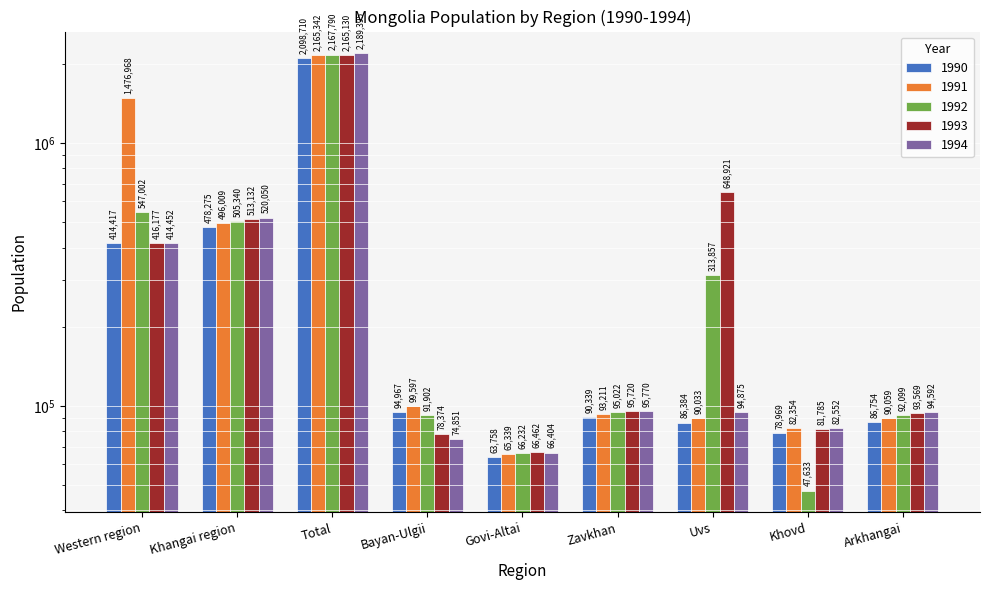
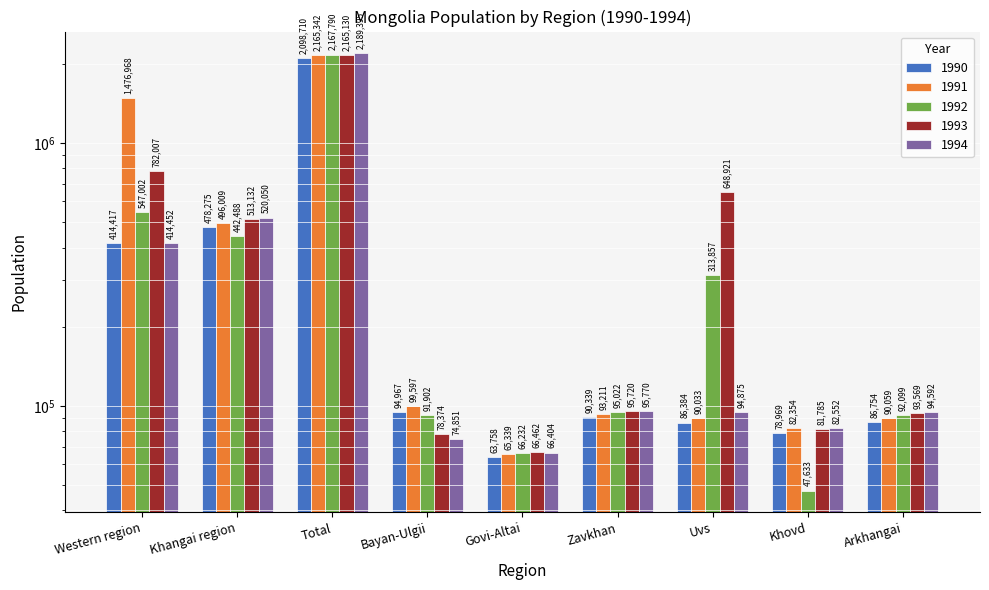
  {
    "1990": {
      "Western region": "414,417",
      "Khangai region": "478,275",
      "Total": "2,098,710",
      "Bayan-Ulgii": "94,967",
      "Govi-Altai": "63,758",
      "Zavkhan": "90,339",
      "Uvs": "86,384",
      "Khovd": "78,969",
      "Arkhangai": "86,754"
    },
    "1991": {
      "Western region": "1,476,968",
      "Khangai region": "496,009",
      "Total": "2,165,342",
      "Bayan-Ulgii": "99,597",
      "Govi-Altai": "65,339",
      "Zavkhan": "93,211",
      "Uvs": "90,033",
      "Khovd": "82,354",
      "Arkhangai": "90,059"
    },
    "1992": {
      "Western region": "547,002",
-     "Khangai region": "505,340",
+     "Khangai region": "442,488",
      "Total": "2,167,790",
      "Bayan-Ulgii": "91,902",
      "Govi-Altai": "66,232",
      "Zavkhan": "95,022",
      "Uvs": "313,857",
      "Khovd": "47,633",
      "Arkhangai": "92,099"
    },
    "1993": {
-     "Western region": "416,177",
+     "Western region": "782,007",
      "Khangai region": "513,132",
      "Total": "2,165,130",
      "Bayan-Ulgii": "78,374",
      "Govi-Altai": "66,462",
      "Zavkhan": "95,720",
      "Uvs": "648,921",
      "Khovd": "81,785",
      "Arkhangai": "93,569"
    },
    "1994": {
      "Western region": "414,452",
      "Khangai region": "520,050",
      "Total": "2,189,395",
      "Bayan-Ulgii": "74,851",
      "Govi-Altai": "66,404",
      "Zavkhan": "95,770",
      "Uvs": "94,875",
      "Khovd": "82,552",
      "Arkhangai": "94,592"
    }
  }
